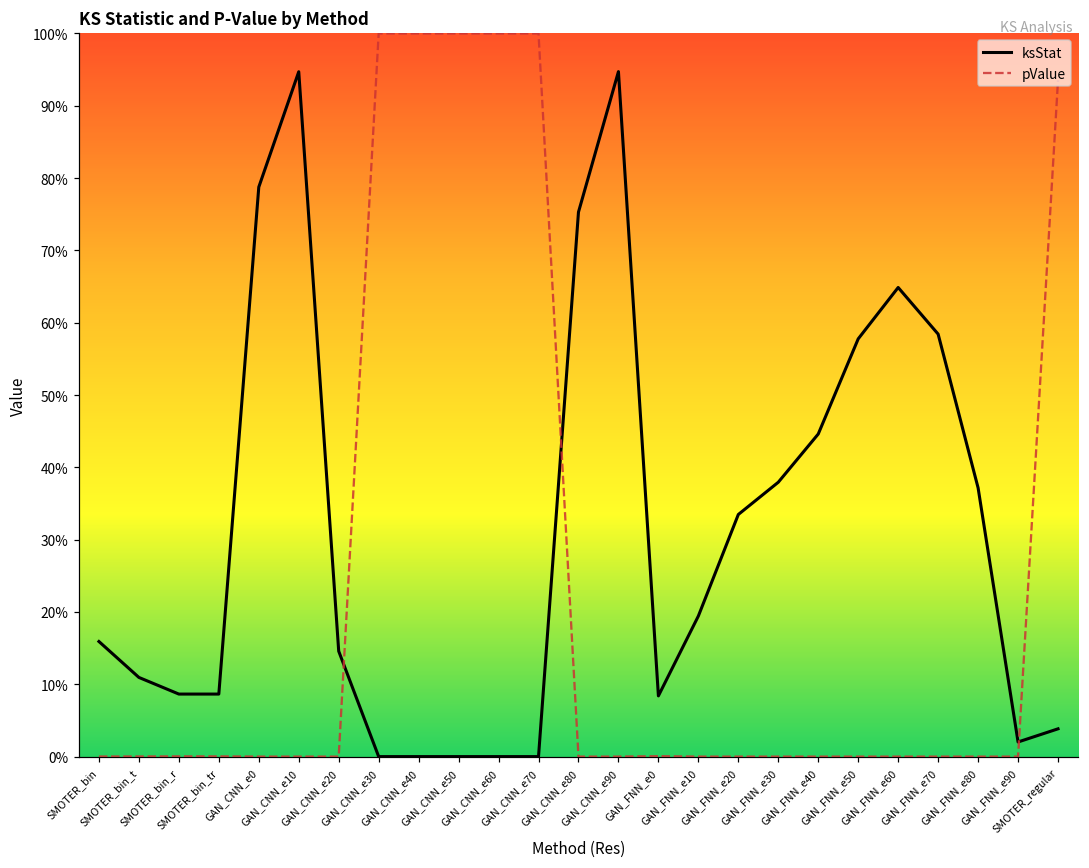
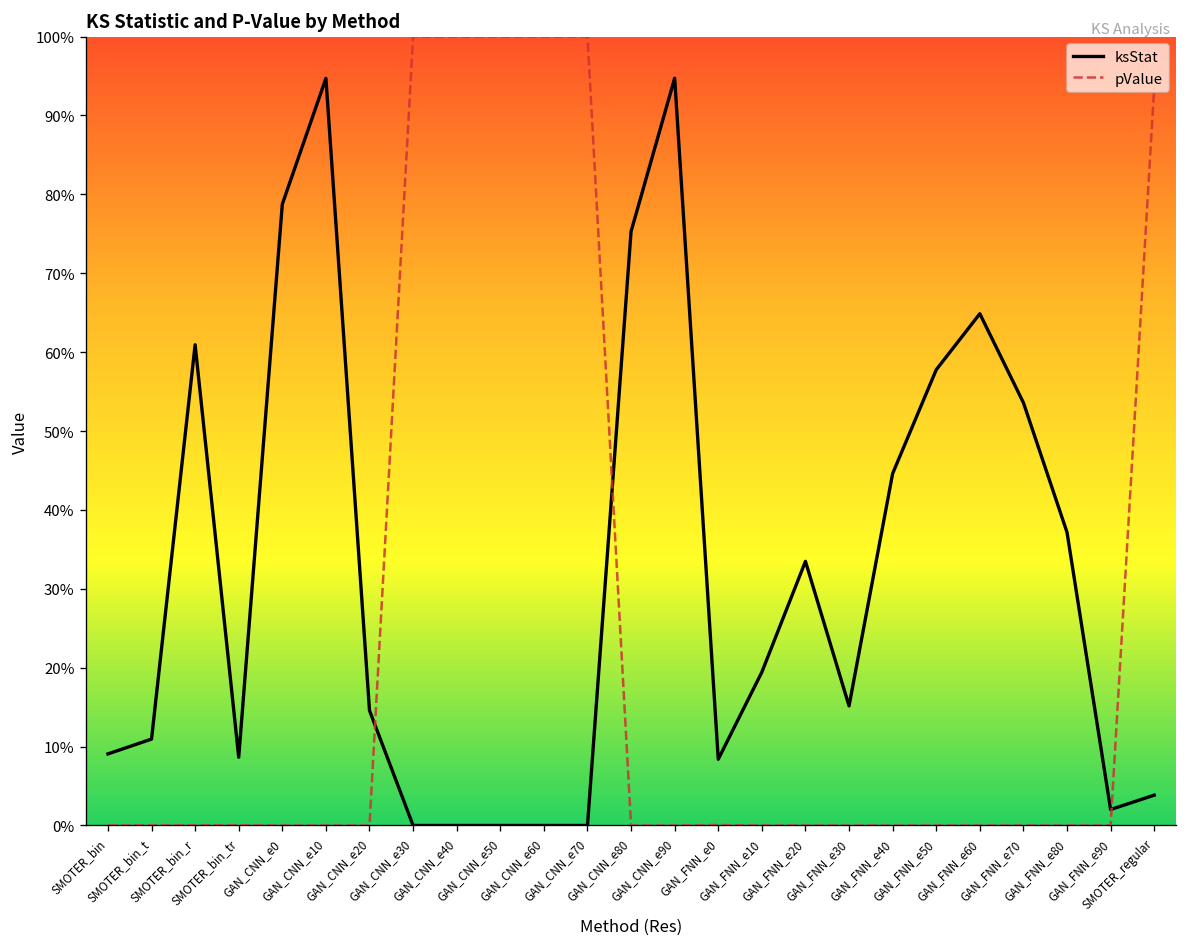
  {
    "ksStat": {
-     "SMOTER_bin": "16%",
+     "SMOTER_bin": "9%",
      "SMOTER_bin_t": "11%",
-     "SMOTER_bin_r": "9%",
+     "SMOTER_bin_r": "61%",
      "SMOTER_bin_tr": "9%",
      "GAN_CNN_e0": "79%",
      "GAN_CNN_e10": "95%",
      "GAN_CNN_e20": "15%",
      "GAN_CNN_e30": "0%",
      "GAN_CNN_e40": "0%",
      "GAN_CNN_e50": "0%",
      "GAN_CNN_e60": "0%",
      "GAN_CNN_e70": "0%",
      "GAN_CNN_e80": "75%",
      "GAN_CNN_e90": "95%",
      "GAN_FNN_e0": "8%",
      "GAN_FNN_e10": "19%",
      "GAN_FNN_e20": "33%",
-     "GAN_FNN_e30": "38%",
+     "GAN_FNN_e30": "15%",
      "GAN_FNN_e40": "45%",
      "GAN_FNN_e50": "58%",
      "GAN_FNN_e60": "65%",
-     "GAN_FNN_e70": "58%",
+     "GAN_FNN_e70": "54%",
      "GAN_FNN_e80": "37%",
      "GAN_FNN_e90": "2%",
      "SMOTER_regular": "4%"
    },
    "pValue": {
      "SMOTER_bin": "0%",
      "SMOTER_bin_t": "0%",
      "SMOTER_bin_r": "0%",
      "SMOTER_bin_tr": "0%",
      "GAN_CNN_e0": "0%",
      "GAN_CNN_e10": "0%",
      "GAN_CNN_e20": "0%",
      "GAN_CNN_e30": "100%",
      "GAN_CNN_e40": "100%",
      "GAN_CNN_e50": "100%",
      "GAN_CNN_e60": "100%",
      "GAN_CNN_e70": "100%",
      "GAN_CNN_e80": "0%",
      "GAN_CNN_e90": "0%",
      "GAN_FNN_e0": "0%",
      "GAN_FNN_e10": "0%",
      "GAN_FNN_e20": "0%",
      "GAN_FNN_e30": "0%",
      "GAN_FNN_e40": "0%",
      "GAN_FNN_e50": "0%",
      "GAN_FNN_e60": "0%",
      "GAN_FNN_e70": "0%",
      "GAN_FNN_e80": "0%",
      "GAN_FNN_e90": "0%"
    }
  }
